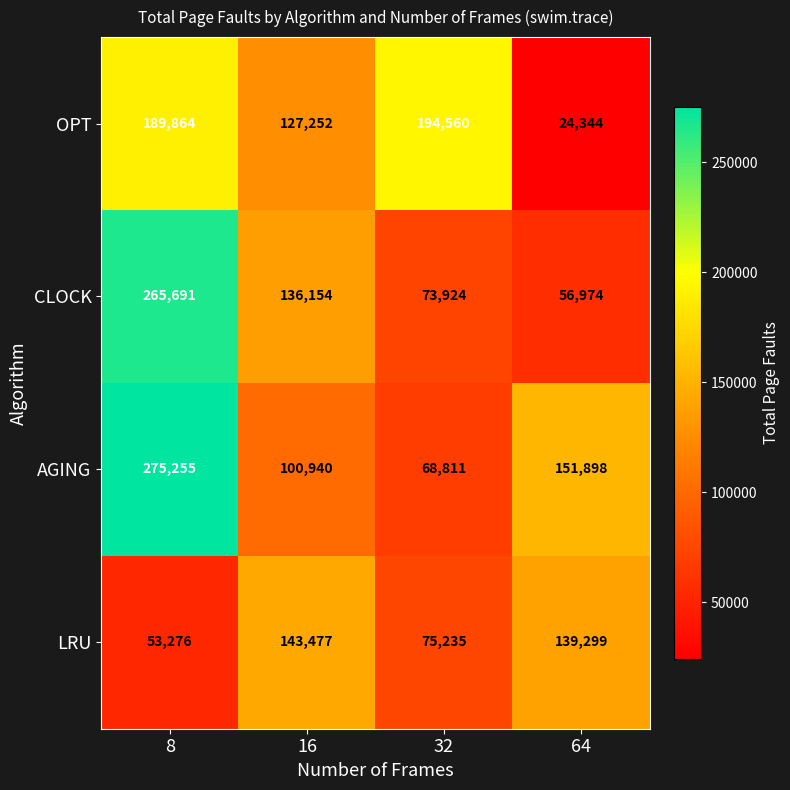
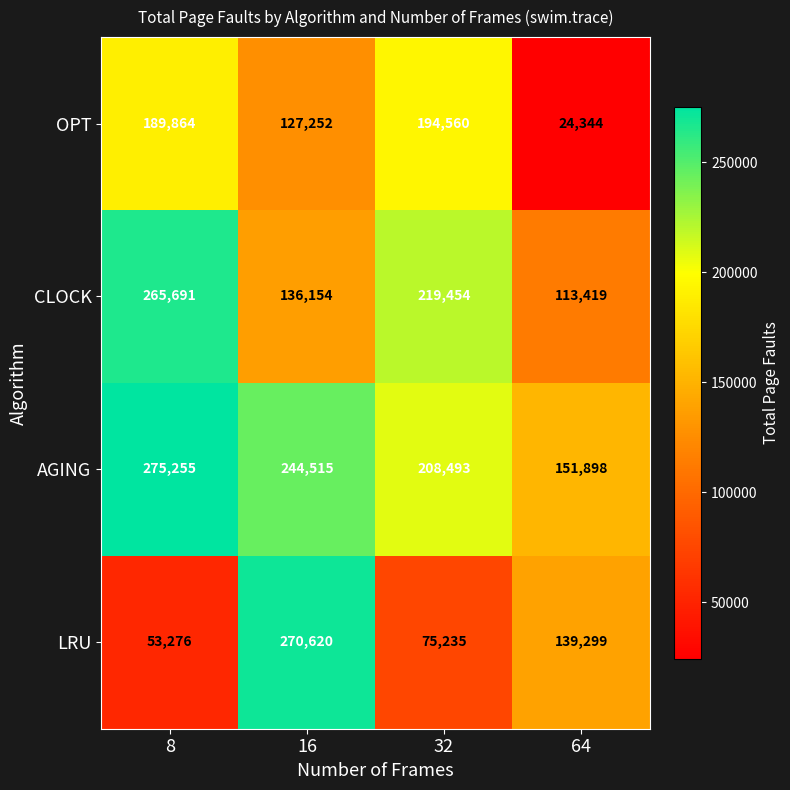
  {
    "OPT": {
      "8": "189,864",
      "16": "127,252",
      "32": "194,560",
      "64": "24,344"
    },
    "CLOCK": {
      "8": "265,691",
      "16": "136,154",
-     "32": "73,924",
-     "64": "56,974"
+     "32": "219,454",
+     "64": "113,419"
    },
    "AGING": {
      "8": "275,255",
-     "16": "100,940",
-     "32": "68,811",
+     "16": "244,515",
+     "32": "208,493",
      "64": "151,898"
    },
    "LRU": {
      "8": "53,276",
-     "16": "143,477",
+     "16": "270,620",
      "32": "75,235",
      "64": "139,299"
    }
  }
